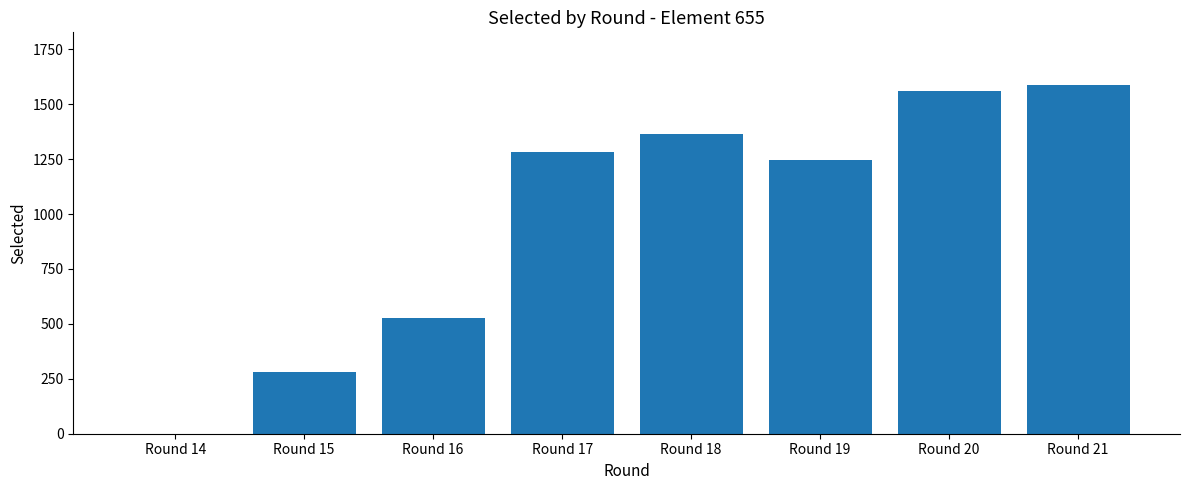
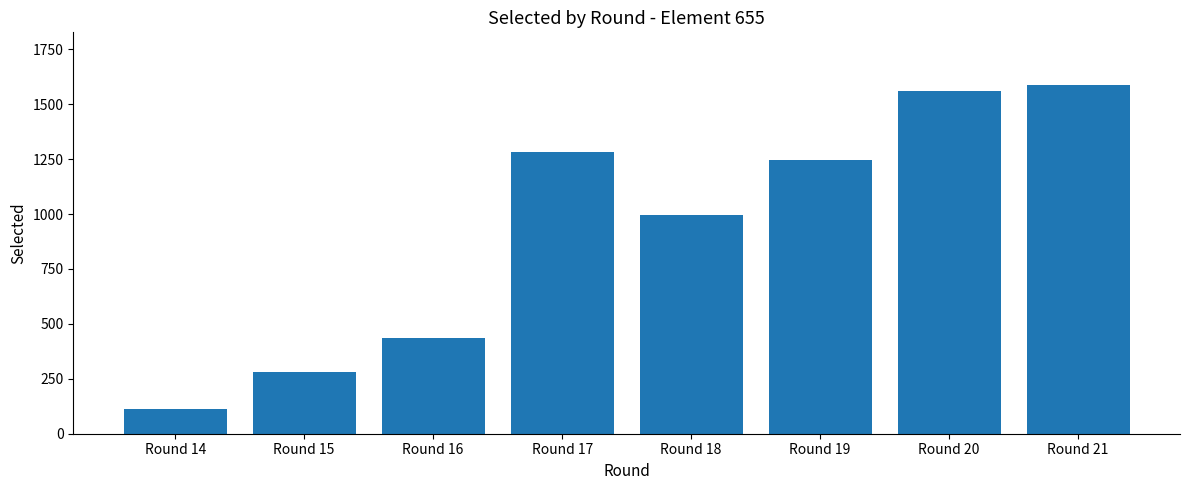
  {
-   "Round 14": 0,
+   "Round 14": 110,
    "Round 15": 280,
-   "Round 16": 530,
+   "Round 16": 440,
    "Round 17": 1280,
-   "Round 18": 1360,
+   "Round 18": 1000,
    "Round 19": 1250,
    "Round 20": 1560,
    "Round 21": 1590
  }
